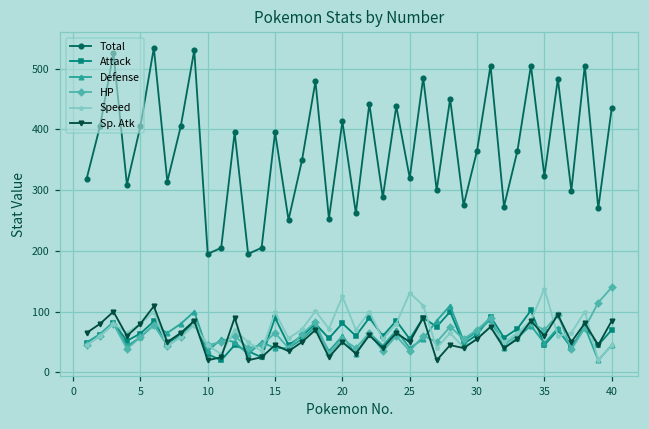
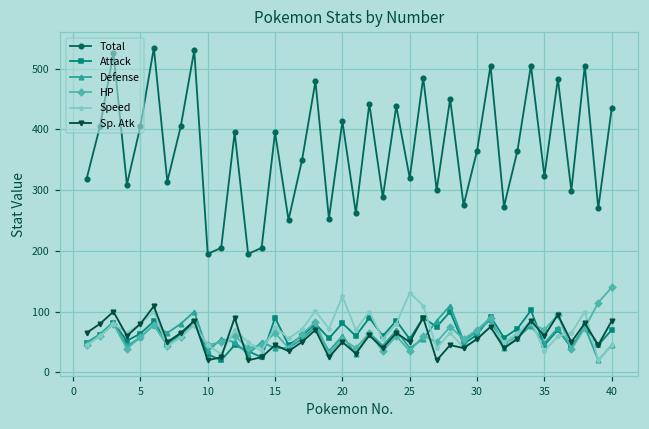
  {
    "Speed": {
-     "15": 100,
+     "15": 80,
      "20": 130,
      "25": 130,
-     "35": 140
+     "35": 40
    }
  }
